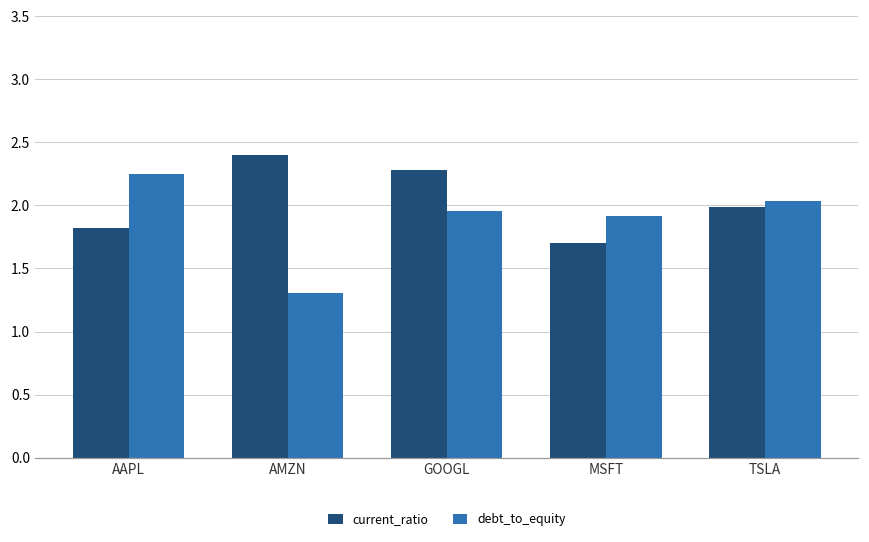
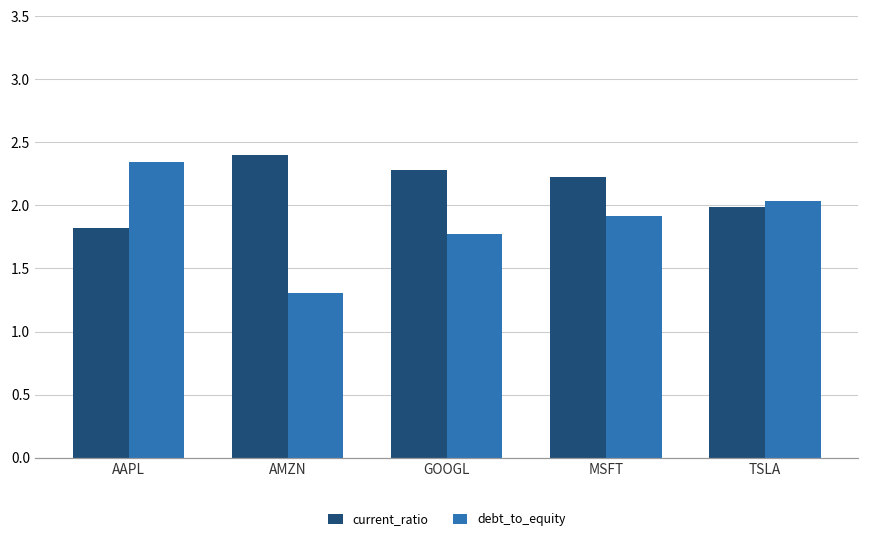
  {
    "current_ratio": {
      "AAPL": 1.82,
      "AMZN": 2.40,
      "GOOGL": 2.28,
-     "MSFT": 1.70,
+     "MSFT": 2.22,
      "TSLA": 1.99
    },
    "debt_to_equity": {
-     "AAPL": 2.25,
+     "AAPL": 2.35,
      "AMZN": 1.31,
-     "GOOGL": 1.96,
+     "GOOGL": 1.77,
      "MSFT": 1.92,
      "TSLA": 2.03
    }
  }
